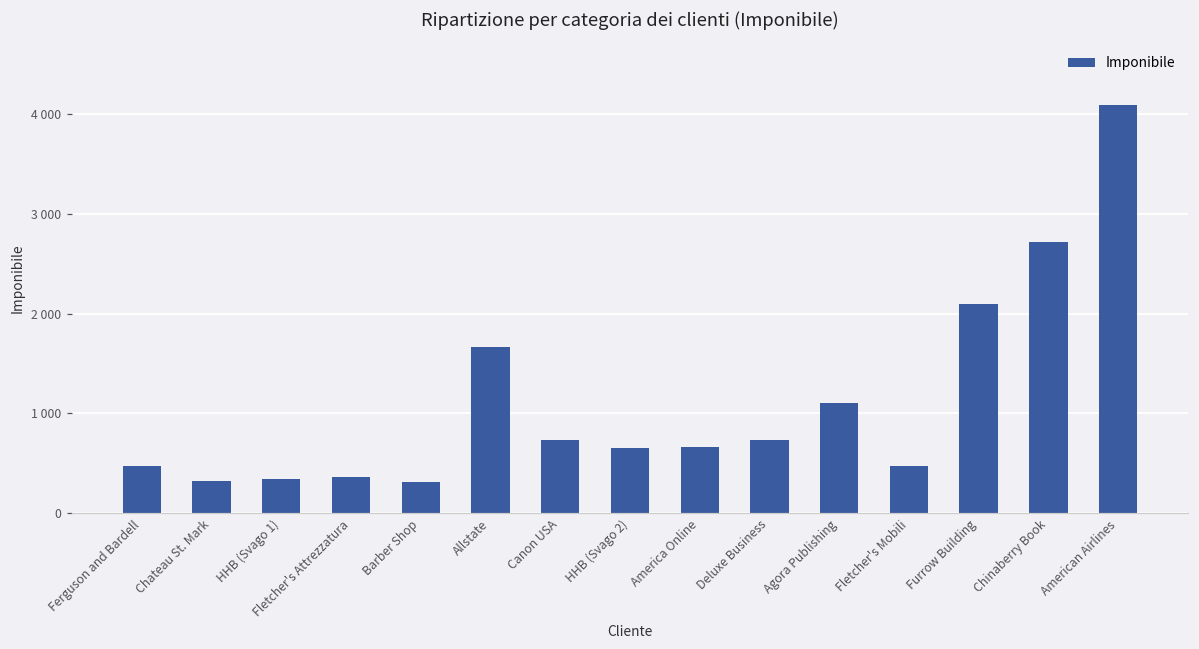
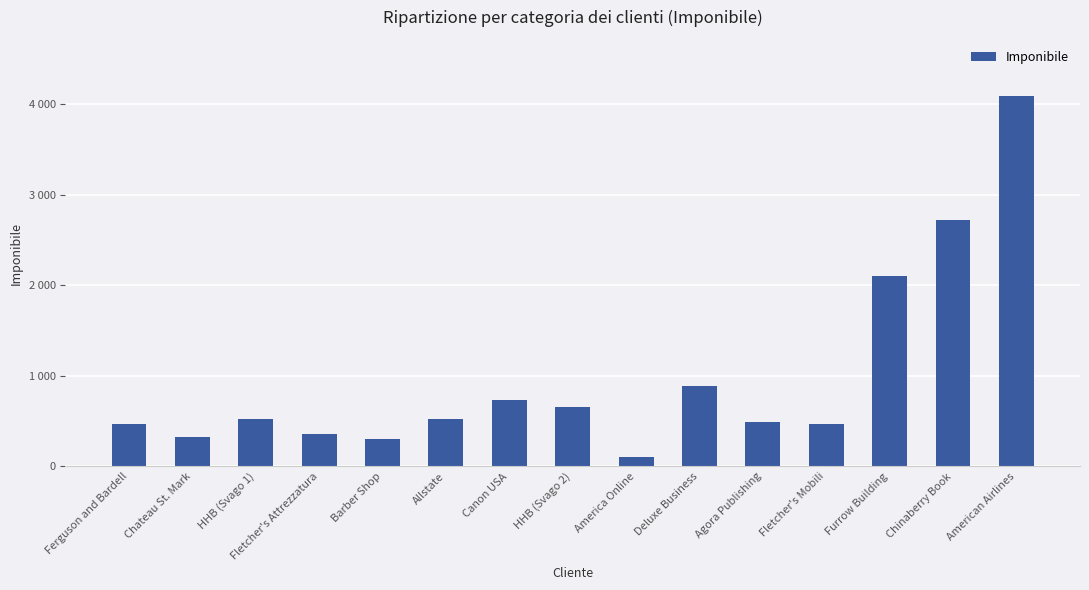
  {
    "Ferguson and Bardell": 500,
    "Chateau St. Mark": 300,
-   "HHB (Svago 1)": 300,
+   "HHB (Svago 1)": 500,
    "Fletcher's Attrezzatura": 400,
    "Barber Shop": 300,
-   "Allstate": 1700,
+   "Allstate": 500,
    "Canon USA": 700,
    "HHB (Svago 2)": 700,
-   "America Online": 700,
-   "Deluxe Business": 700,
-   "Agora Publishing": 1100,
+   "America Online": 100,
+   "Deluxe Business": 900,
+   "Agora Publishing": 500,
    "Fletcher's Mobili": 500,
    "Furrow Building": 2100,
    "Chinaberry Book": 2700,
    "American Airlines": 4100
  }
